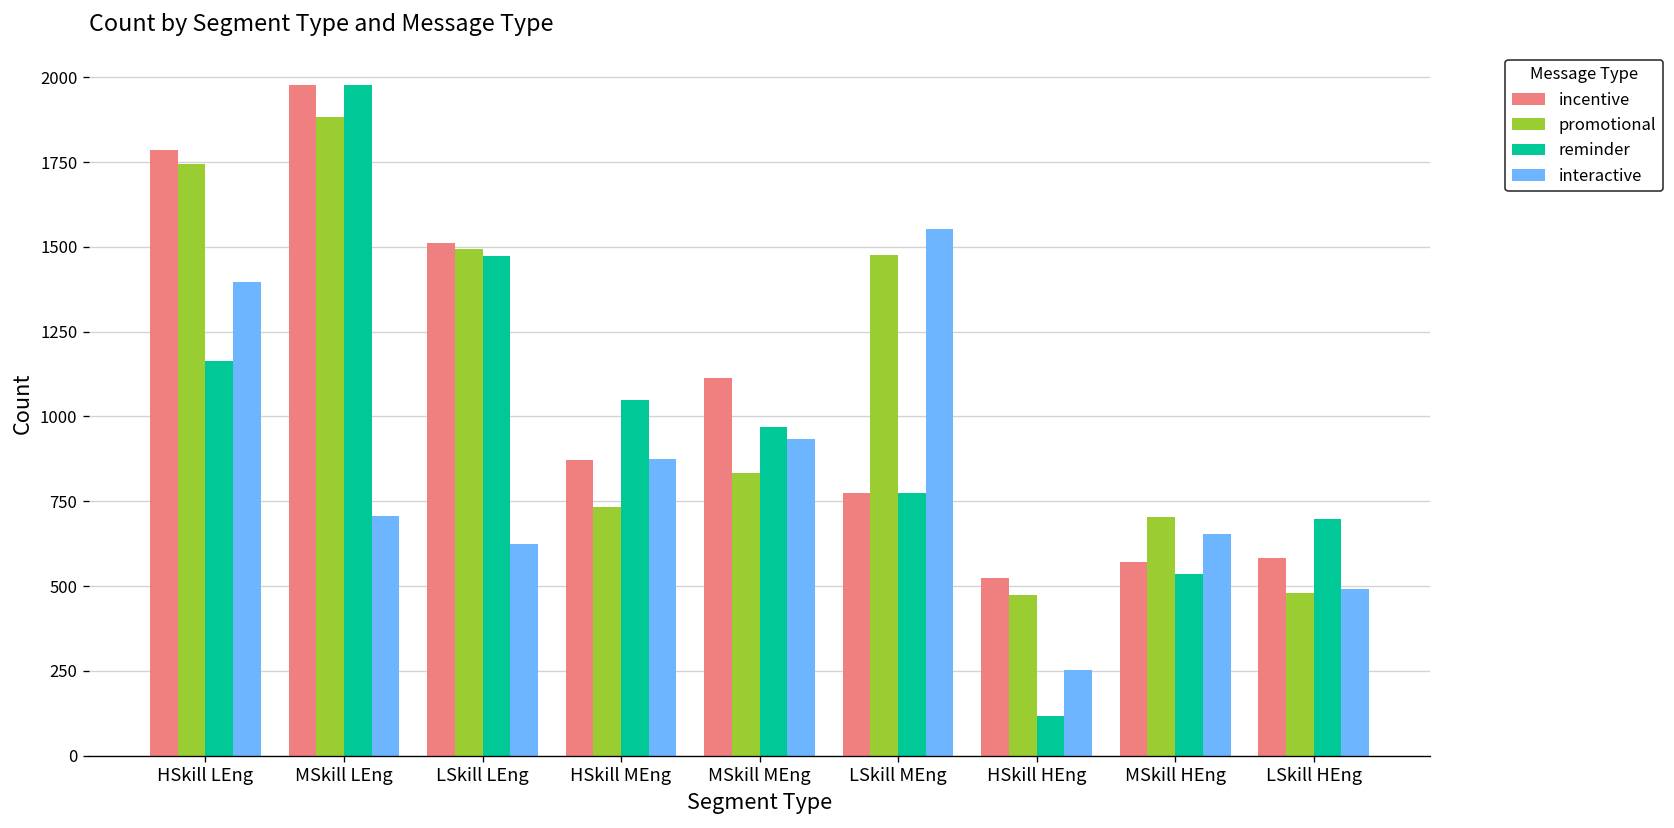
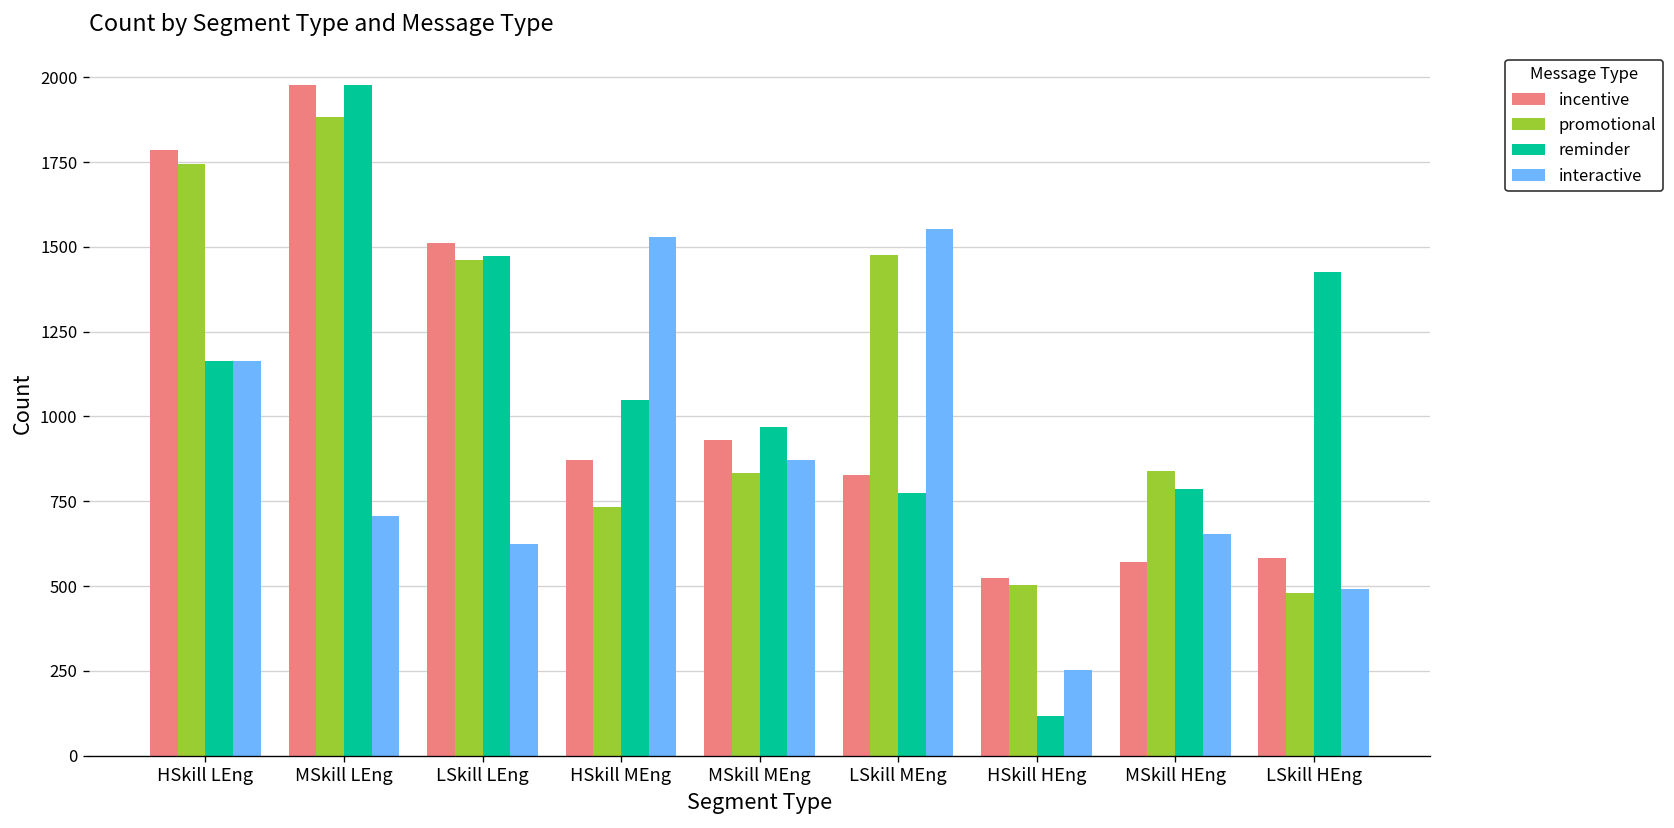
  {
    "incentive": {
      "HSkill LEng": 1790,
      "MSkill LEng": 1980,
      "LSkill LEng": 1510,
      "HSkill MEng": 870,
-     "MSkill MEng": 1110,
-     "LSkill MEng": 780,
+     "MSkill MEng": 930,
+     "LSkill MEng": 830,
      "HSkill HEng": 520,
      "MSkill HEng": 570,
      "LSkill HEng": 580
    },
    "promotional": {
      "HSkill LEng": 1750,
      "MSkill LEng": 1880,
-     "LSkill LEng": 1490,
+     "LSkill LEng": 1460,
      "HSkill MEng": 730,
      "MSkill MEng": 830,
      "LSkill MEng": 1480,
-     "HSkill HEng": 470,
-     "MSkill HEng": 710,
+     "HSkill HEng": 500,
+     "MSkill HEng": 840,
      "LSkill HEng": 480
    },
    "reminder": {
      "HSkill LEng": 1160,
      "MSkill LEng": 1980,
      "LSkill LEng": 1470,
      "HSkill MEng": 1050,
      "MSkill MEng": 970,
      "LSkill MEng": 780,
      "HSkill HEng": 120,
-     "MSkill HEng": 540,
-     "LSkill HEng": 700
+     "MSkill HEng": 790,
+     "LSkill HEng": 1430
    },
    "interactive": {
-     "HSkill LEng": 1400,
+     "HSkill LEng": 1170,
      "MSkill LEng": 710,
      "LSkill LEng": 620,
-     "HSkill MEng": 870,
-     "MSkill MEng": 930,
+     "HSkill MEng": 1530,
+     "MSkill MEng": 870,
      "LSkill MEng": 1550,
      "HSkill HEng": 250,
      "MSkill HEng": 650,
      "LSkill HEng": 490
    }
  }
